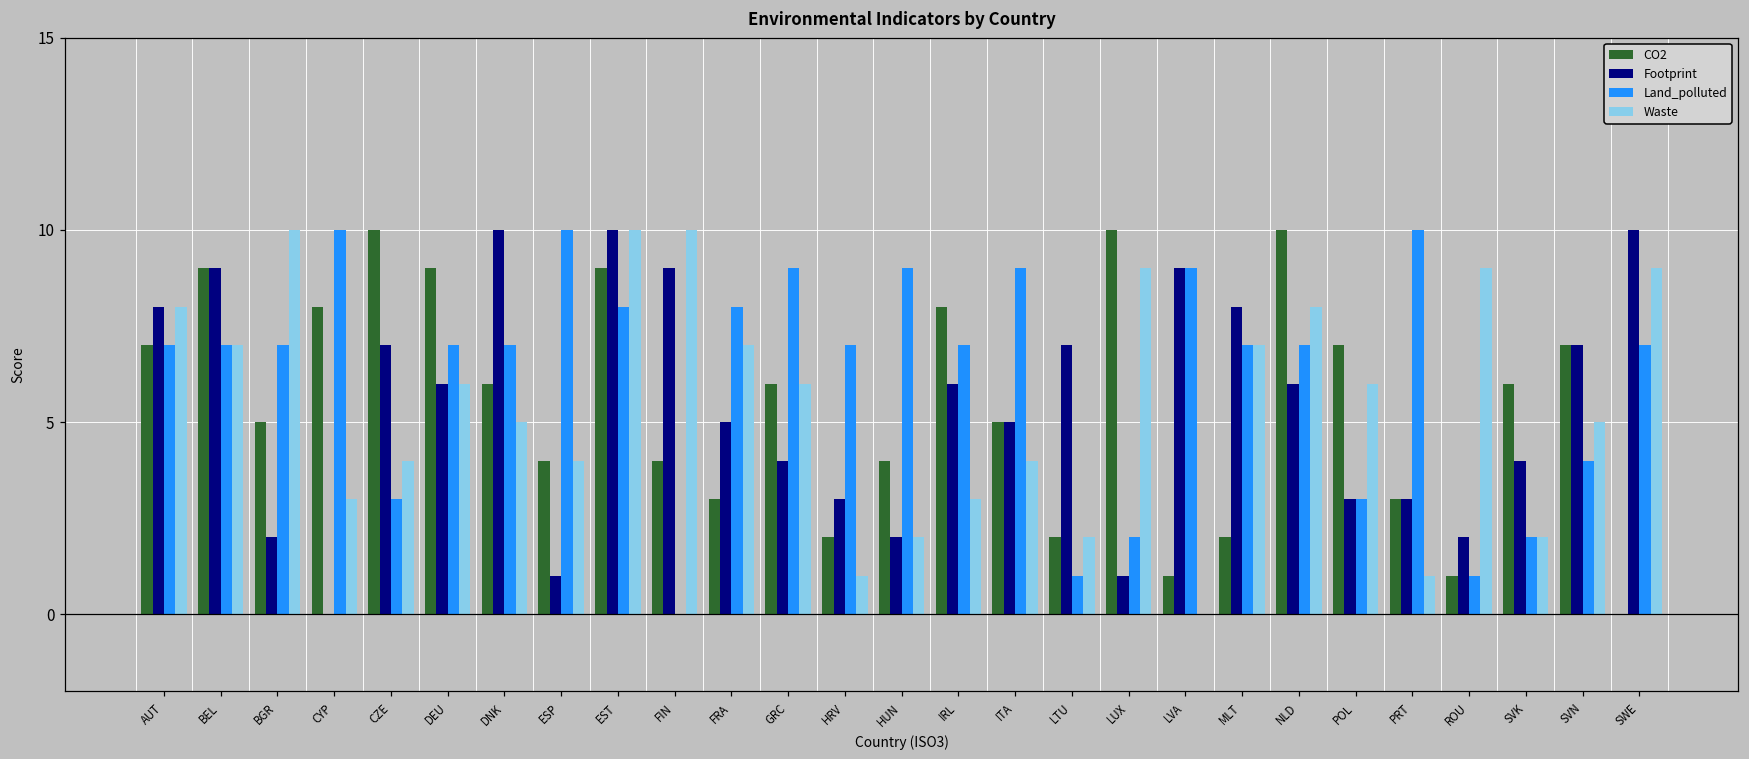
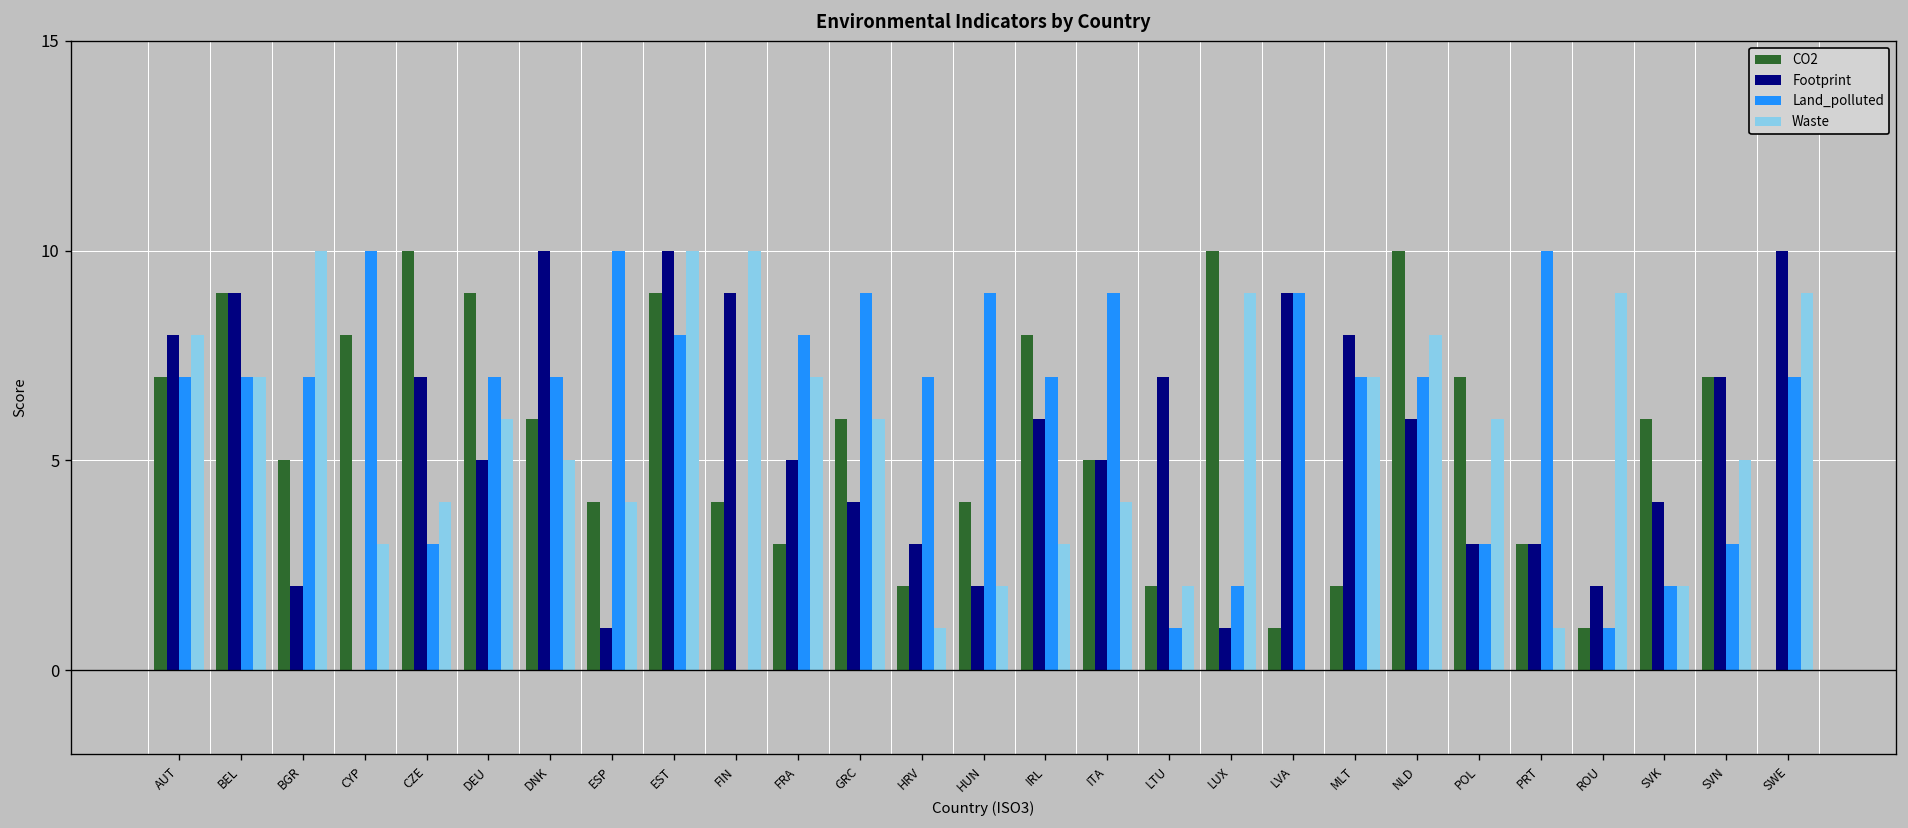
  {
    "CO2": {
      "AUT": 7,
      "BEL": 9,
      "BGR": 5,
      "CYP": 8,
      "CZE": 10,
      "DEU": 9,
      "DNK": 6,
      "ESP": 4,
      "EST": 9,
      "FIN": 4,
      "FRA": 3,
      "GRC": 6,
      "HRV": 2,
      "HUN": 4,
      "IRL": 8,
      "ITA": 5,
      "LTU": 2,
      "LUX": 10,
      "LVA": 1,
      "MLT": 2,
      "NLD": 10,
      "POL": 7,
      "PRT": 3,
      "ROU": 1,
      "SVK": 6,
      "SVN": 7,
      "SWE": 0
    },
    "Footprint": {
      "AUT": 8,
      "BEL": 9,
      "BGR": 2,
      "CYP": 0,
      "CZE": 7,
-     "DEU": 6,
+     "DEU": 5,
      "DNK": 10,
      "ESP": 1,
      "EST": 10,
      "FIN": 9,
      "FRA": 5,
      "GRC": 4,
      "HRV": 3,
      "HUN": 2,
      "IRL": 6,
      "ITA": 5,
      "LTU": 7,
      "LUX": 1,
      "LVA": 9,
      "MLT": 8,
      "NLD": 6,
      "POL": 3,
      "PRT": 3,
      "ROU": 2,
      "SVK": 4,
      "SVN": 7,
      "SWE": 10
    },
    "Land_polluted": {
      "AUT": 7,
      "BEL": 7,
      "BGR": 7,
      "CYP": 10,
      "CZE": 3,
      "DEU": 7,
      "DNK": 7,
      "ESP": 10,
      "EST": 8,
      "FIN": 0,
      "FRA": 8,
      "GRC": 9,
      "HRV": 7,
      "HUN": 9,
      "IRL": 7,
      "ITA": 9,
      "LTU": 1,
      "LUX": 2,
      "LVA": 9,
      "MLT": 7,
      "NLD": 7,
      "POL": 3,
      "PRT": 10,
      "ROU": 1,
      "SVK": 2,
-     "SVN": 4,
+     "SVN": 3,
      "SWE": 7
    },
    "Waste": {
      "AUT": 8,
      "BEL": 7,
      "BGR": 10,
      "CYP": 3,
      "CZE": 4,
      "DEU": 6,
      "DNK": 5,
      "ESP": 4,
      "EST": 10,
      "FIN": 10,
      "FRA": 7,
      "GRC": 6,
      "HRV": 1,
      "HUN": 2,
      "IRL": 3,
      "ITA": 4,
      "LTU": 2,
      "LUX": 9,
      "LVA": 0,
      "MLT": 7,
      "NLD": 8,
      "POL": 6,
      "PRT": 1,
      "ROU": 9,
      "SVK": 2,
      "SVN": 5,
      "SWE": 9
    }
  }
